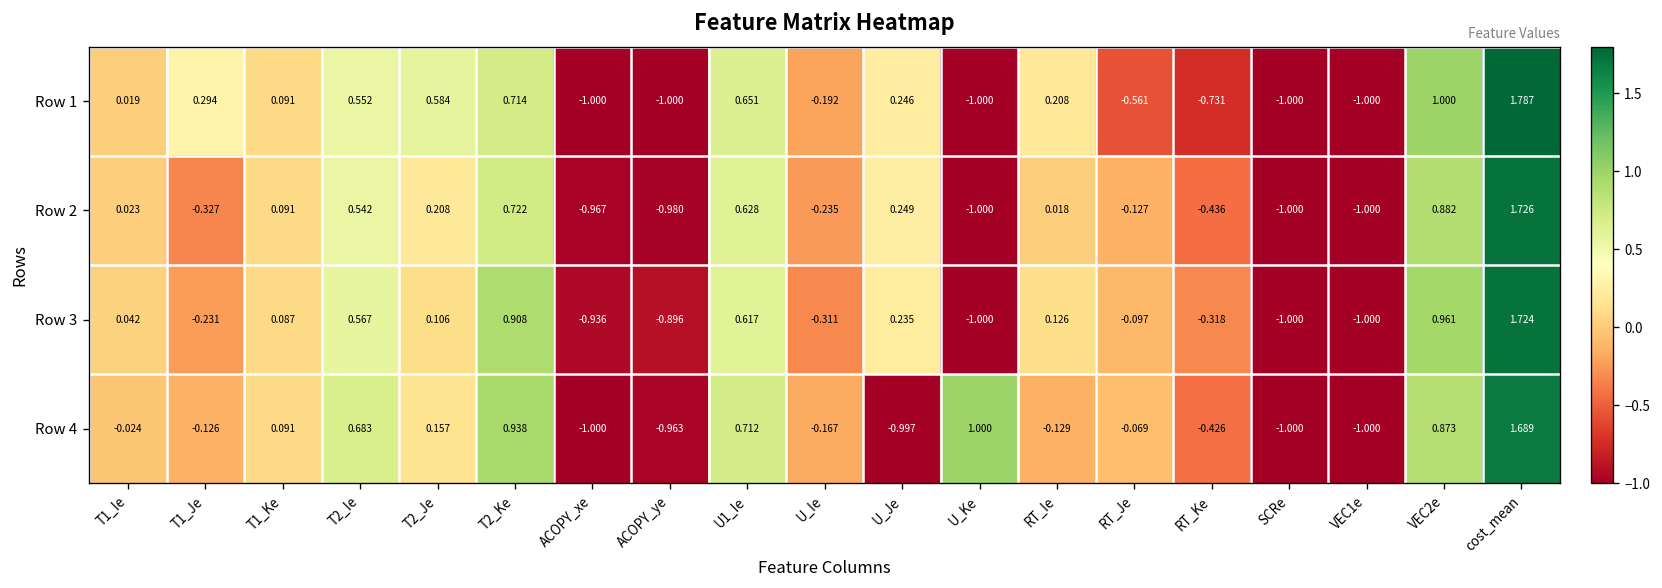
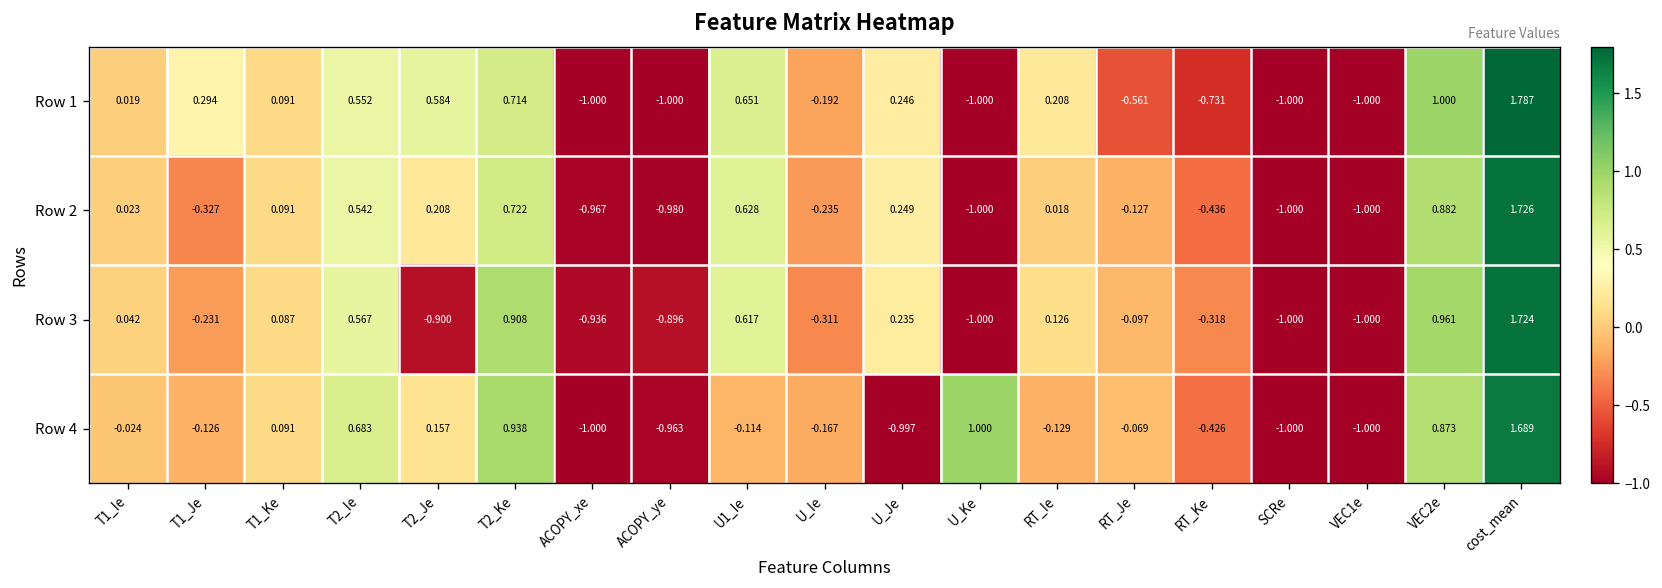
  {
    "Row 1": {
      "T1_Ie": 0.019,
      "T1_Je": 0.294,
      "T1_Ke": 0.091,
      "T2_Ie": 0.552,
      "T2_Je": 0.584,
      "T2_Ke": 0.714,
      "ACOPY_xe": -1.000,
      "ACOPY_ye": -1.000,
      "U1_Ie": 0.651,
      "U_Ie": -0.192,
      "U_Je": 0.246,
      "U_Ke": -1.000,
      "RT_Ie": 0.208,
      "RT_Je": -0.561,
      "RT_Ke": -0.731,
      "SCRe": -1.000,
      "VEC1e": -1.000,
      "VEC2e": 1.000,
      "cost_mean": 1.787
    },
    "Row 2": {
      "T1_Ie": 0.023,
      "T1_Je": -0.327,
      "T1_Ke": 0.091,
      "T2_Ie": 0.542,
      "T2_Je": 0.208,
      "T2_Ke": 0.722,
      "ACOPY_xe": -0.967,
      "ACOPY_ye": -0.980,
      "U1_Ie": 0.628,
      "U_Ie": -0.235,
      "U_Je": 0.249,
      "U_Ke": -1.000,
      "RT_Ie": 0.018,
      "RT_Je": -0.127,
      "RT_Ke": -0.436,
      "SCRe": -1.000,
      "VEC1e": -1.000,
      "VEC2e": 0.882,
      "cost_mean": 1.726
    },
    "Row 3": {
      "T1_Ie": 0.042,
      "T1_Je": -0.231,
      "T1_Ke": 0.087,
      "T2_Ie": 0.567,
-     "T2_Je": 0.106,
+     "T2_Je": -0.900,
      "T2_Ke": 0.908,
      "ACOPY_xe": -0.936,
      "ACOPY_ye": -0.896,
      "U1_Ie": 0.617,
      "U_Ie": -0.311,
      "U_Je": 0.235,
      "U_Ke": -1.000,
      "RT_Ie": 0.126,
      "RT_Je": -0.097,
      "RT_Ke": -0.318,
      "SCRe": -1.000,
      "VEC1e": -1.000,
      "VEC2e": 0.961,
      "cost_mean": 1.724
    },
    "Row 4": {
      "T1_Ie": -0.024,
      "T1_Je": -0.126,
      "T1_Ke": 0.091,
      "T2_Ie": 0.683,
      "T2_Je": 0.157,
      "T2_Ke": 0.938,
      "ACOPY_xe": -1.000,
      "ACOPY_ye": -0.963,
-     "U1_Ie": 0.712,
+     "U1_Ie": -0.114,
      "U_Ie": -0.167,
      "U_Je": -0.997,
      "U_Ke": 1.000,
      "RT_Ie": -0.129,
      "RT_Je": -0.069,
      "RT_Ke": -0.426,
      "SCRe": -1.000,
      "VEC1e": -1.000,
      "VEC2e": 0.873,
      "cost_mean": 1.689
    }
  }
